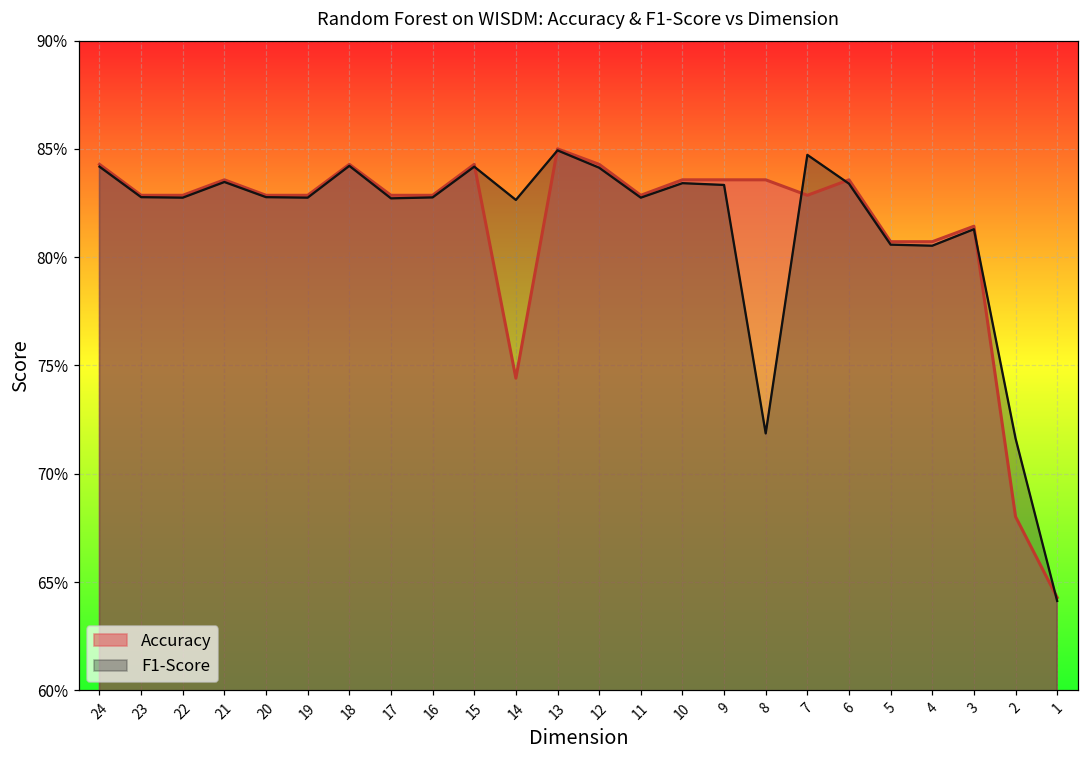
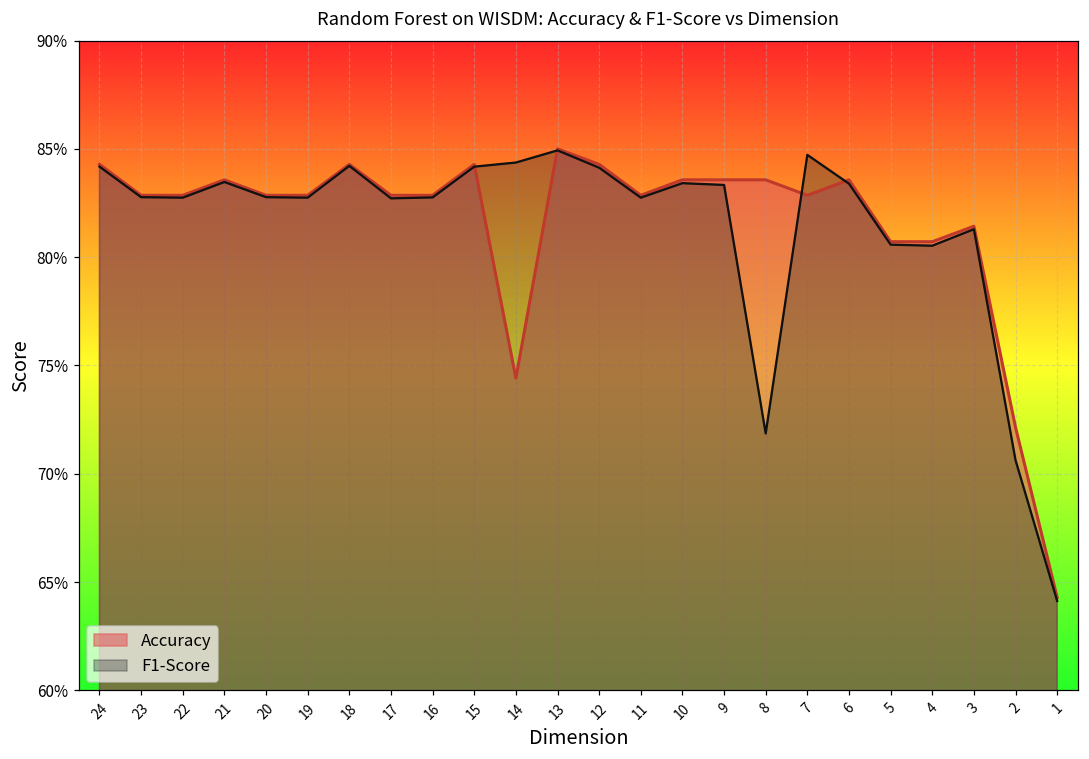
  {
    "Accuracy": {
      "17": "82.9%",
      "14": "74.4%",
      "12": "84.3%",
      "10": "83.6%",
      "9": "83.6%",
      "8": "83.6%",
      "7": "82.9%",
      "6": "83.6%",
      "5": "80.7%",
      "4": "80.7%",
      "3": "81.4%",
-     "2": "68.0%",
+     "2": "72.1%",
      "1": "64.3%"
    },
    "F1-Score": {
      "17": "82.7%",
-     "14": "82.6%",
+     "14": "84.4%",
      "12": "84.1%",
      "10": "83.4%",
      "9": "83.3%",
      "8": "71.9%",
      "7": "84.7%",
      "6": "83.4%",
      "5": "80.6%",
      "4": "80.5%",
      "3": "81.3%",
-     "2": "71.6%",
+     "2": "70.6%",
      "1": "64.1%"
    }
  }
